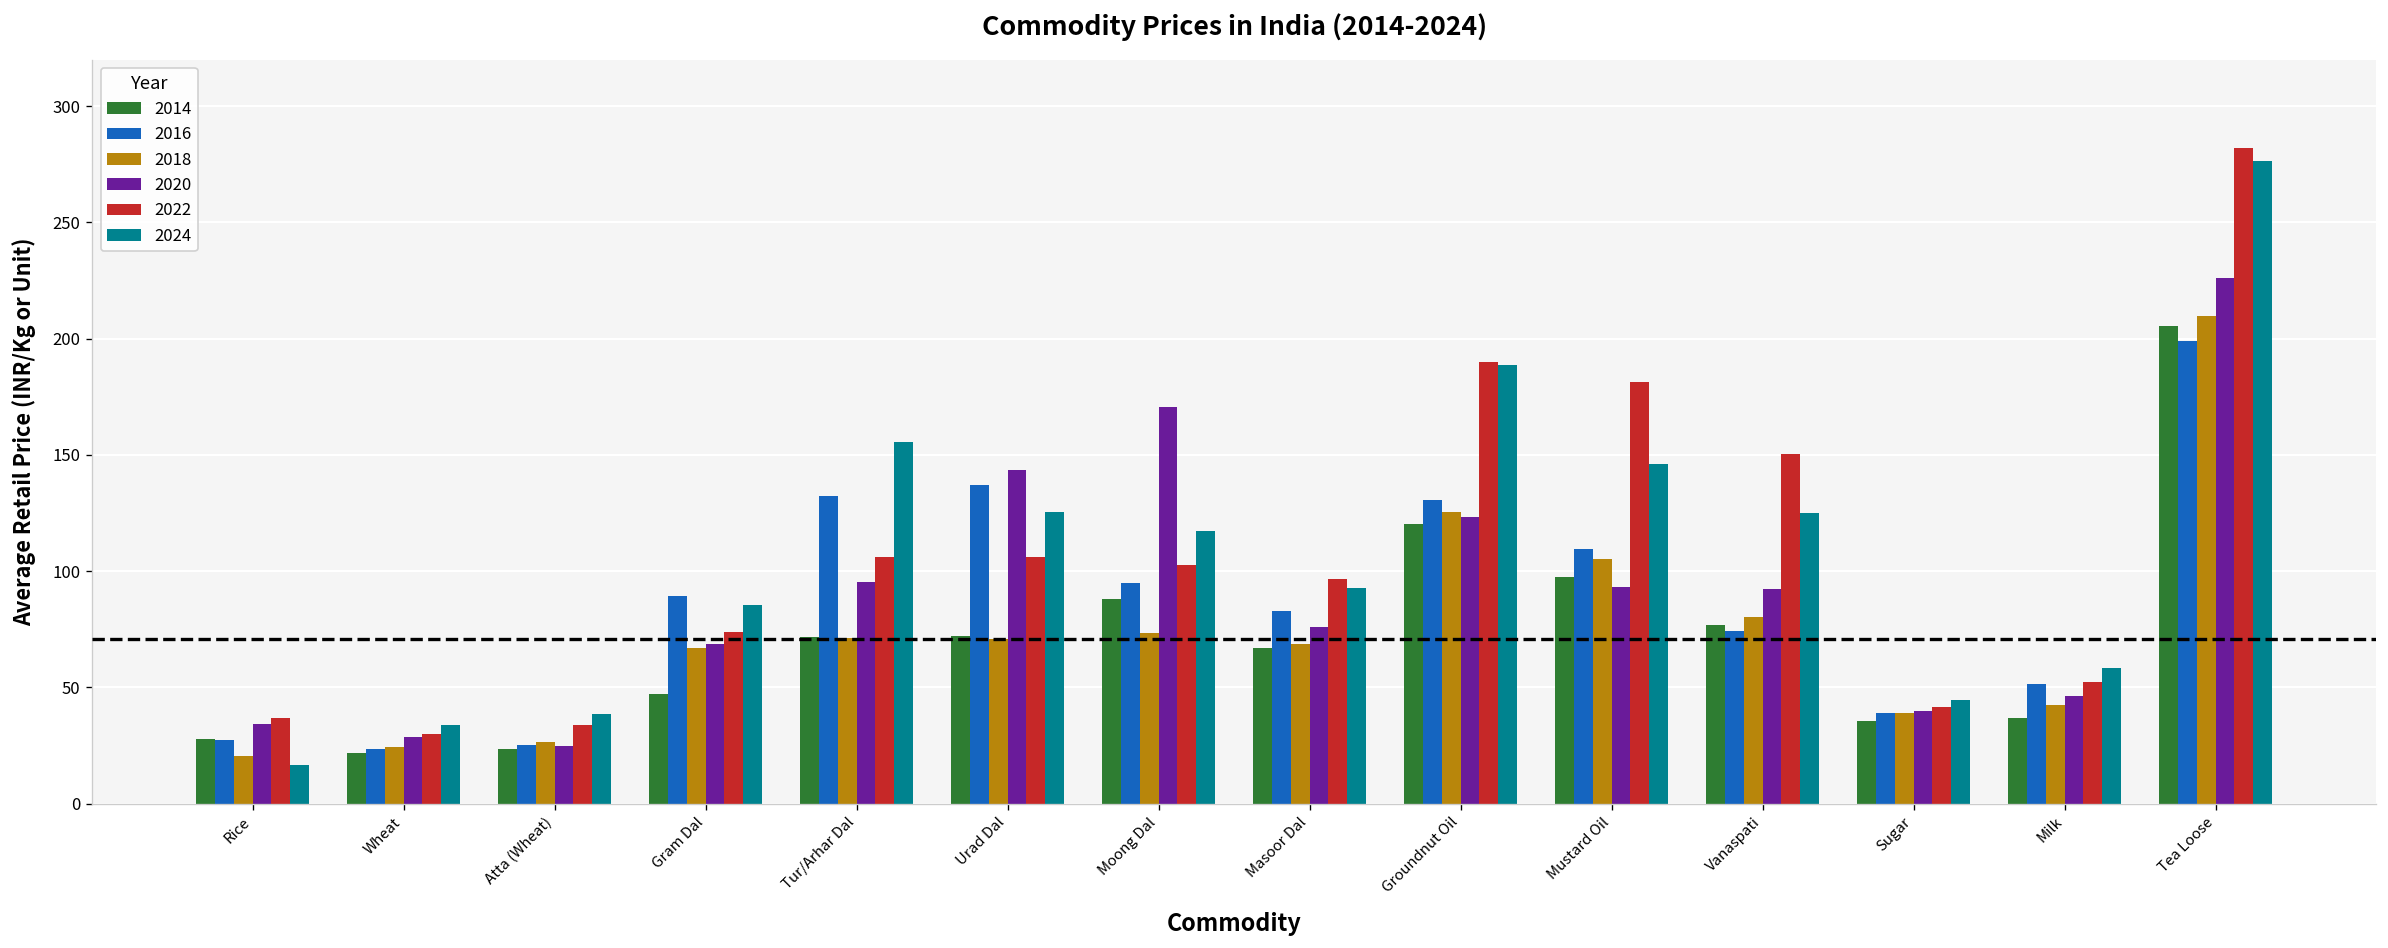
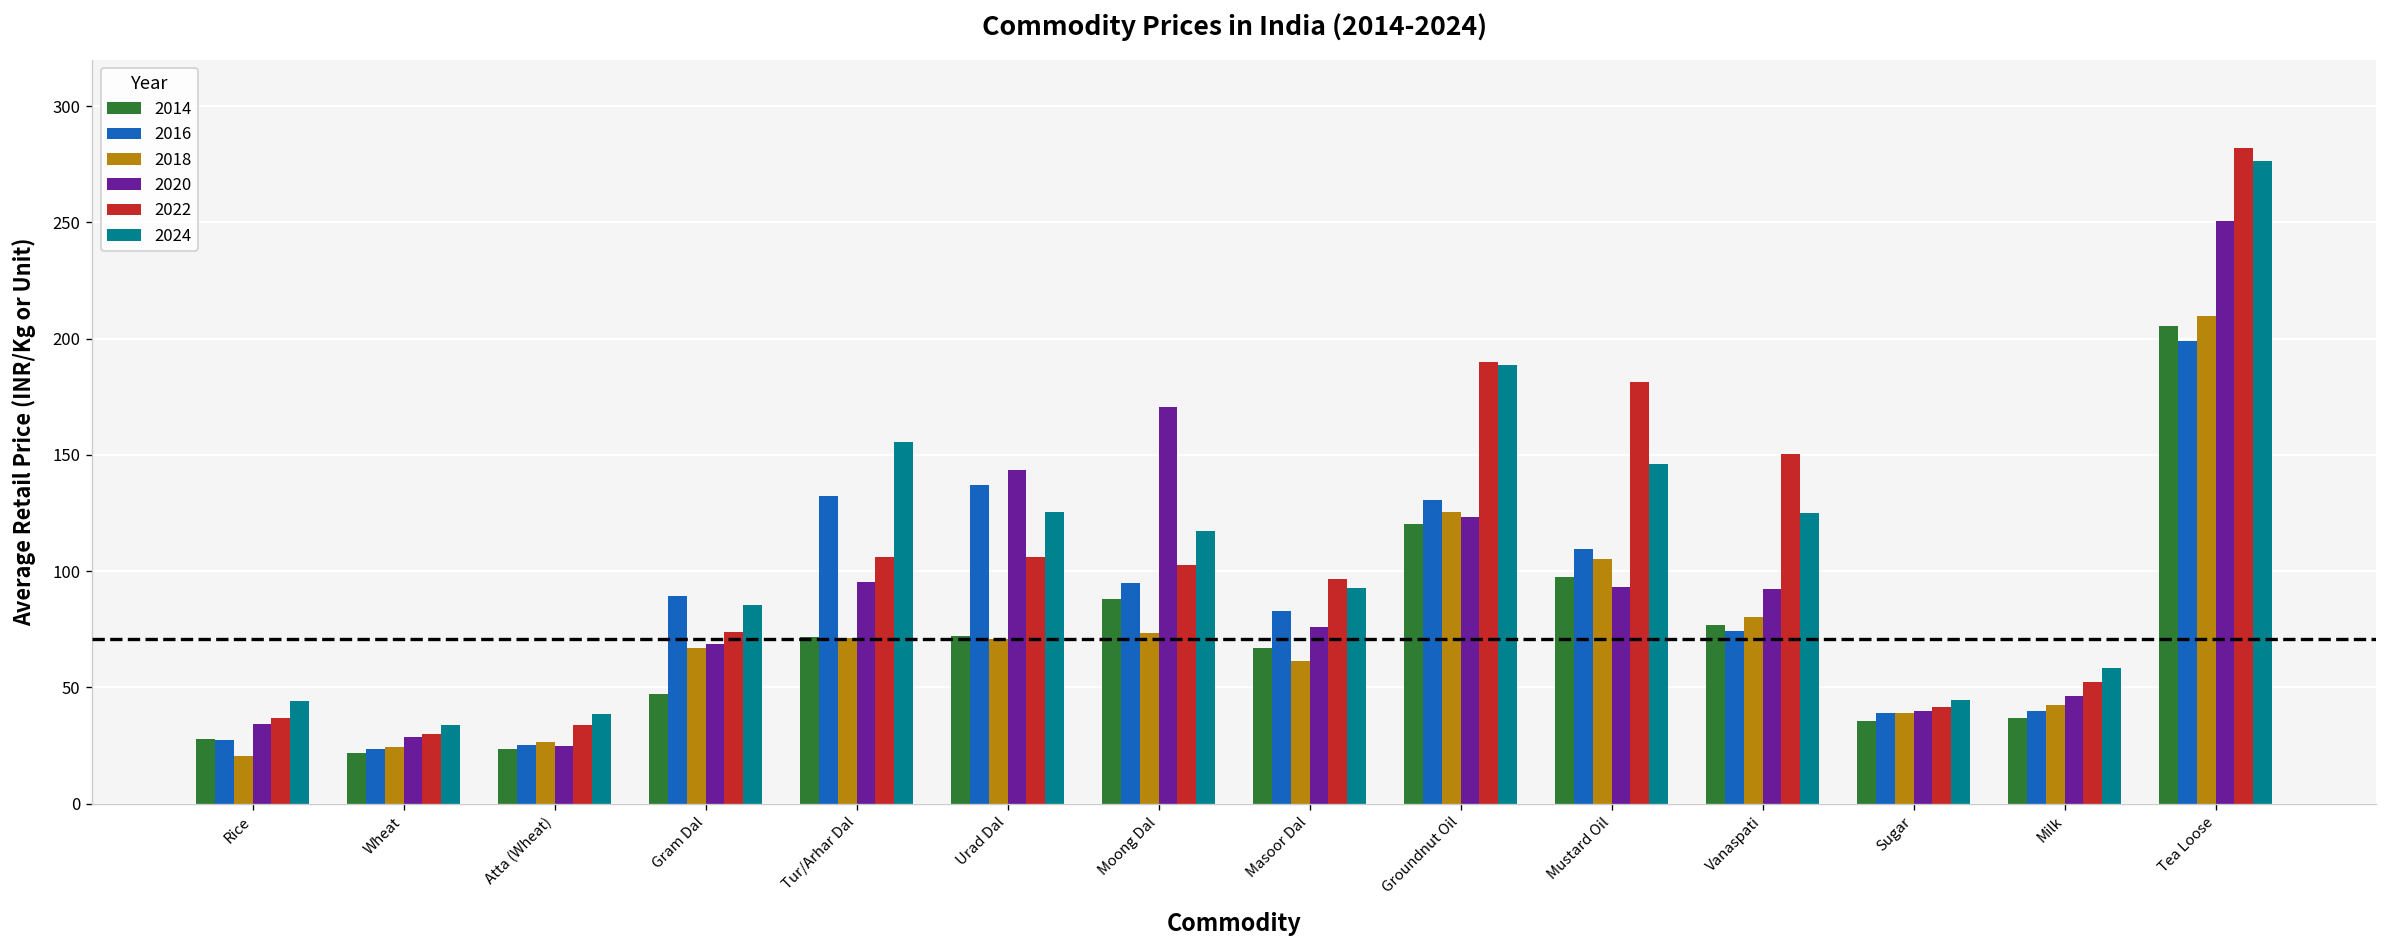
  {
    "2014": {
      "Rice": 28,
      "Wheat": 22,
      "Atta (Wheat)": 24,
      "Gram Dal": 47,
      "Tur/Arhar Dal": 72,
      "Urad Dal": 72,
      "Moong Dal": 88,
      "Masoor Dal": 67,
      "Groundnut Oil": 120,
      "Mustard Oil": 97,
      "Vanaspati": 77,
      "Sugar": 36,
      "Milk": 37,
      "Tea Loose": 206
    },
    "2016": {
      "Rice": 27,
      "Wheat": 24,
      "Atta (Wheat)": 25,
      "Gram Dal": 89,
      "Tur/Arhar Dal": 132,
      "Urad Dal": 137,
      "Moong Dal": 95,
      "Masoor Dal": 83,
      "Groundnut Oil": 131,
      "Mustard Oil": 109,
      "Vanaspati": 74,
      "Sugar": 39,
-     "Milk": 52,
+     "Milk": 40,
      "Tea Loose": 199
    },
    "2018": {
      "Rice": 21,
      "Wheat": 24,
      "Atta (Wheat)": 26,
      "Gram Dal": 67,
      "Tur/Arhar Dal": 71,
      "Urad Dal": 71,
      "Moong Dal": 73,
-     "Masoor Dal": 69,
+     "Masoor Dal": 61,
      "Groundnut Oil": 126,
      "Mustard Oil": 105,
      "Vanaspati": 80,
      "Sugar": 39,
      "Milk": 42,
      "Tea Loose": 210
    },
    "2020": {
      "Rice": 34,
      "Wheat": 29,
      "Atta (Wheat)": 25,
      "Gram Dal": 68,
      "Tur/Arhar Dal": 95,
      "Urad Dal": 143,
      "Moong Dal": 170,
      "Masoor Dal": 76,
      "Groundnut Oil": 123,
      "Mustard Oil": 93,
      "Vanaspati": 92,
      "Sugar": 40,
      "Milk": 46,
-     "Tea Loose": 226
+     "Tea Loose": 251
    },
    "2022": {
      "Rice": 37,
      "Wheat": 30,
      "Atta (Wheat)": 34,
      "Gram Dal": 74,
      "Tur/Arhar Dal": 106,
      "Urad Dal": 106,
      "Moong Dal": 103,
      "Masoor Dal": 97,
      "Groundnut Oil": 190,
      "Mustard Oil": 181,
      "Vanaspati": 150,
      "Sugar": 41,
      "Milk": 52,
      "Tea Loose": 282
    },
    "2024": {
-     "Rice": 17,
+     "Rice": 44,
      "Wheat": 34,
      "Atta (Wheat)": 39,
      "Gram Dal": 85,
      "Tur/Arhar Dal": 156,
      "Urad Dal": 125,
      "Moong Dal": 117,
      "Masoor Dal": 93,
      "Groundnut Oil": 188,
      "Mustard Oil": 146,
      "Vanaspati": 125,
      "Sugar": 44,
      "Milk": 58,
      "Tea Loose": 276
    }
  }
